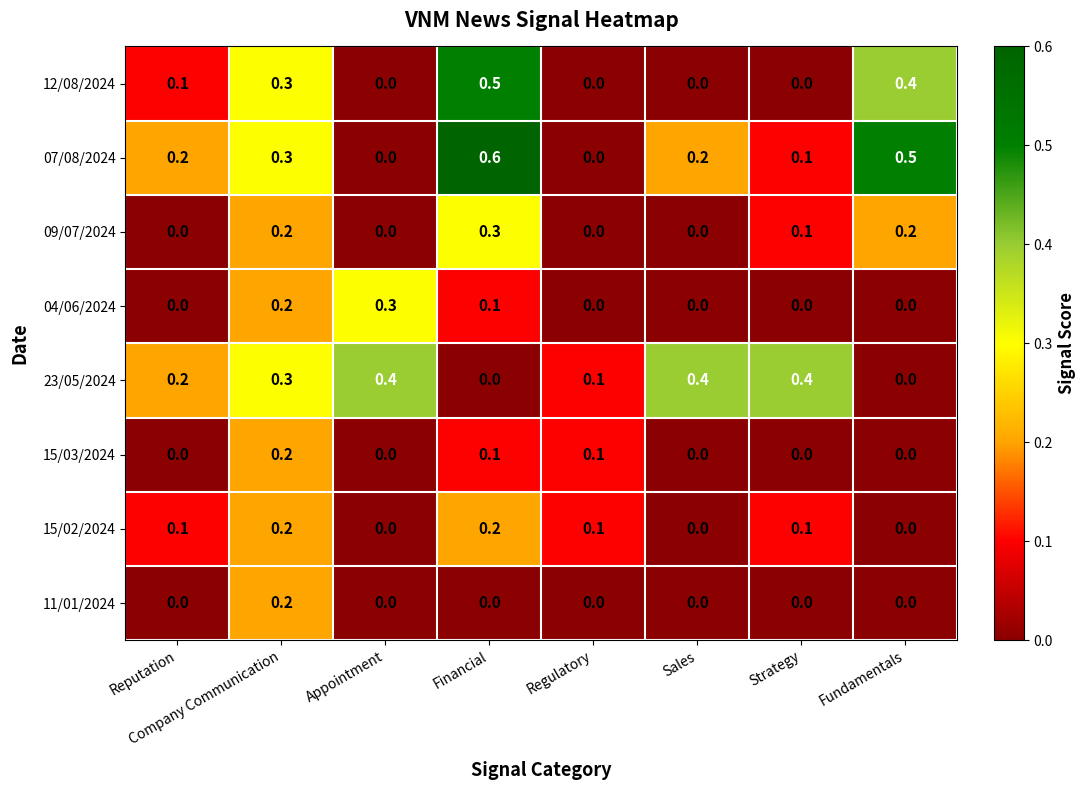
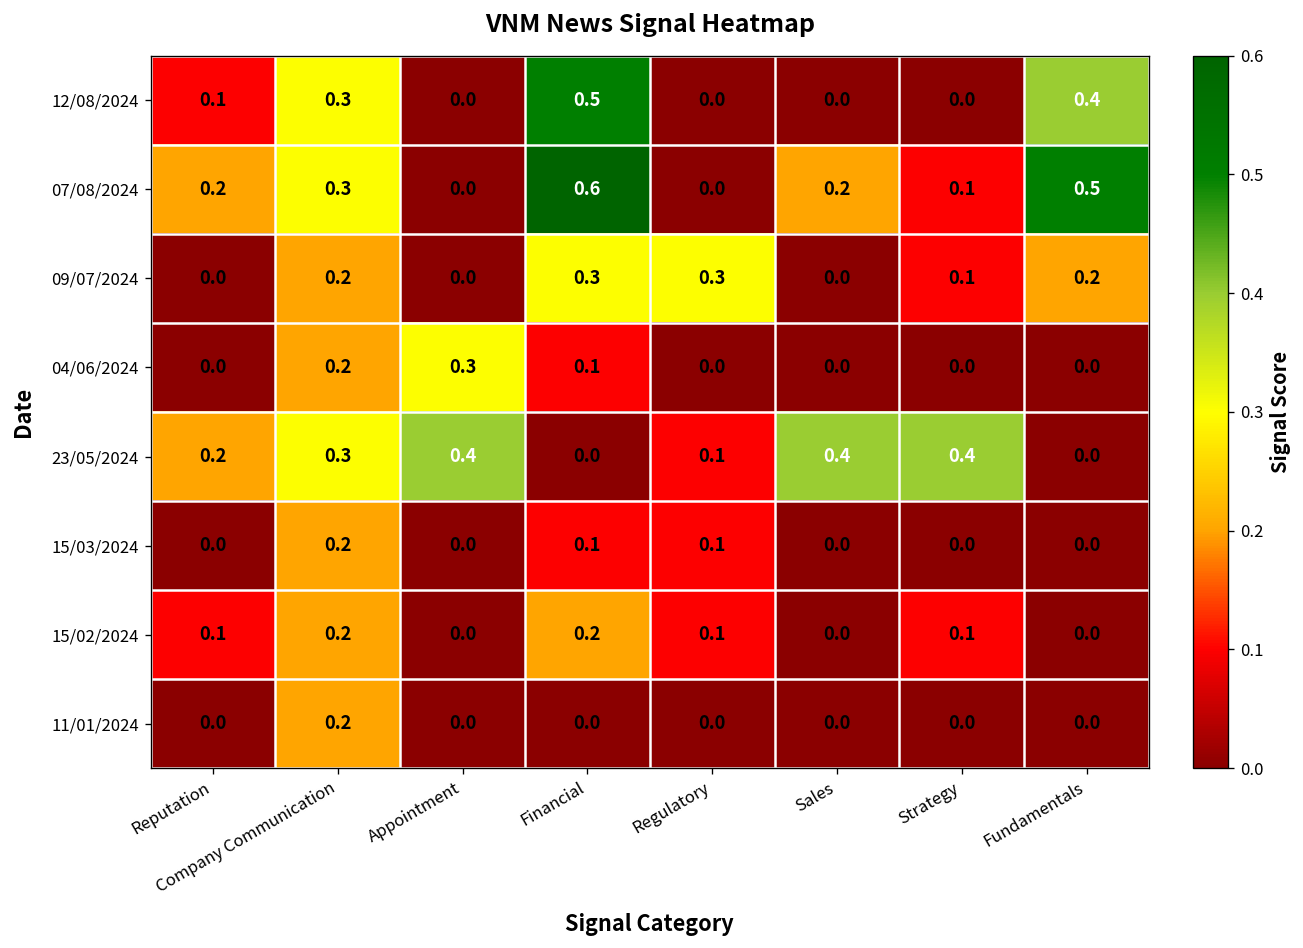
  {
    "12/08/2024": {
      "Reputation": 0.1,
      "Company Communication": 0.3,
      "Appointment": 0.0,
      "Financial": 0.5,
      "Regulatory": 0.0,
      "Sales": 0.0,
      "Strategy": 0.0,
      "Fundamentals": 0.4
    },
    "07/08/2024": {
      "Reputation": 0.2,
      "Company Communication": 0.3,
      "Appointment": 0.0,
      "Financial": 0.6,
      "Regulatory": 0.0,
      "Sales": 0.2,
      "Strategy": 0.1,
      "Fundamentals": 0.5
    },
    "09/07/2024": {
      "Reputation": 0.0,
      "Company Communication": 0.2,
      "Appointment": 0.0,
      "Financial": 0.3,
-     "Regulatory": 0.0,
+     "Regulatory": 0.3,
      "Sales": 0.0,
      "Strategy": 0.1,
      "Fundamentals": 0.2
    },
    "04/06/2024": {
      "Reputation": 0.0,
      "Company Communication": 0.2,
      "Appointment": 0.3,
      "Financial": 0.1,
      "Regulatory": 0.0,
      "Sales": 0.0,
      "Strategy": 0.0,
      "Fundamentals": 0.0
    },
    "23/05/2024": {
      "Reputation": 0.2,
      "Company Communication": 0.3,
      "Appointment": 0.4,
      "Financial": 0.0,
      "Regulatory": 0.1,
      "Sales": 0.4,
      "Strategy": 0.4,
      "Fundamentals": 0.0
    },
    "15/03/2024": {
      "Reputation": 0.0,
      "Company Communication": 0.2,
      "Appointment": 0.0,
      "Financial": 0.1,
      "Regulatory": 0.1,
      "Sales": 0.0,
      "Strategy": 0.0,
      "Fundamentals": 0.0
    },
    "15/02/2024": {
      "Reputation": 0.1,
      "Company Communication": 0.2,
      "Appointment": 0.0,
      "Financial": 0.2,
      "Regulatory": 0.1,
      "Sales": 0.0,
      "Strategy": 0.1,
      "Fundamentals": 0.0
    },
    "11/01/2024": {
      "Reputation": 0.0,
      "Company Communication": 0.2,
      "Appointment": 0.0,
      "Financial": 0.0,
      "Regulatory": 0.0,
      "Sales": 0.0,
      "Strategy": 0.0,
      "Fundamentals": 0.0
    }
  }
